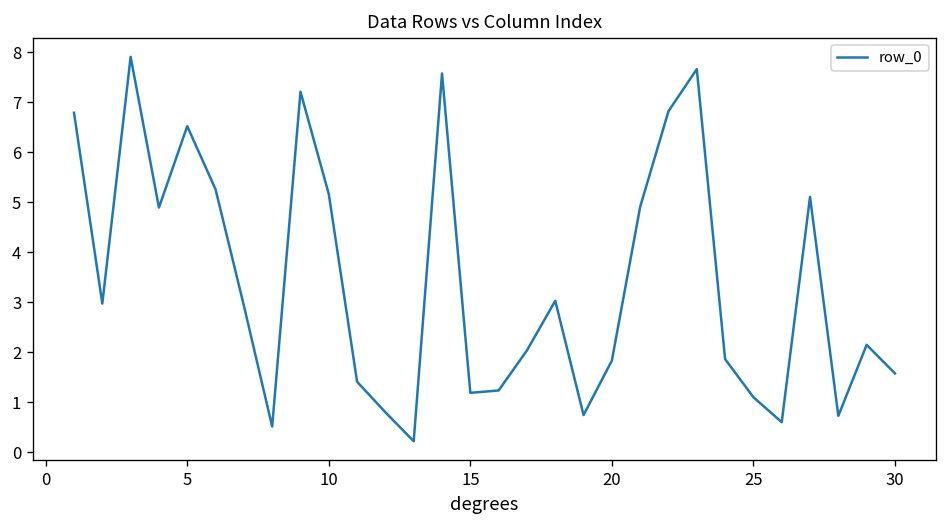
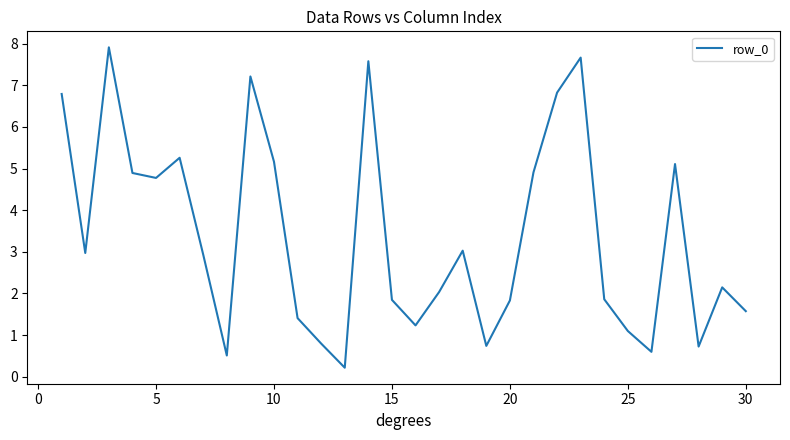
  {
-   "5": 6.5,
+   "5": 4.8,
    "10": 5.2,
-   "15": 1.2,
+   "15": 1.8,
    "20": 1.8,
    "25": 1.1,
    "30": 1.6
  }
